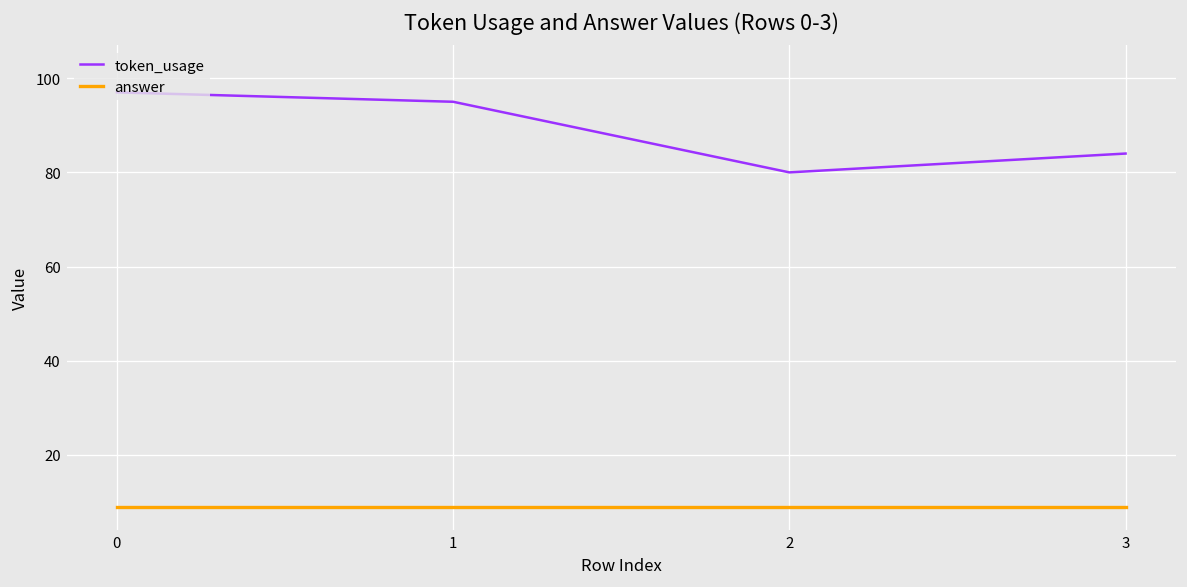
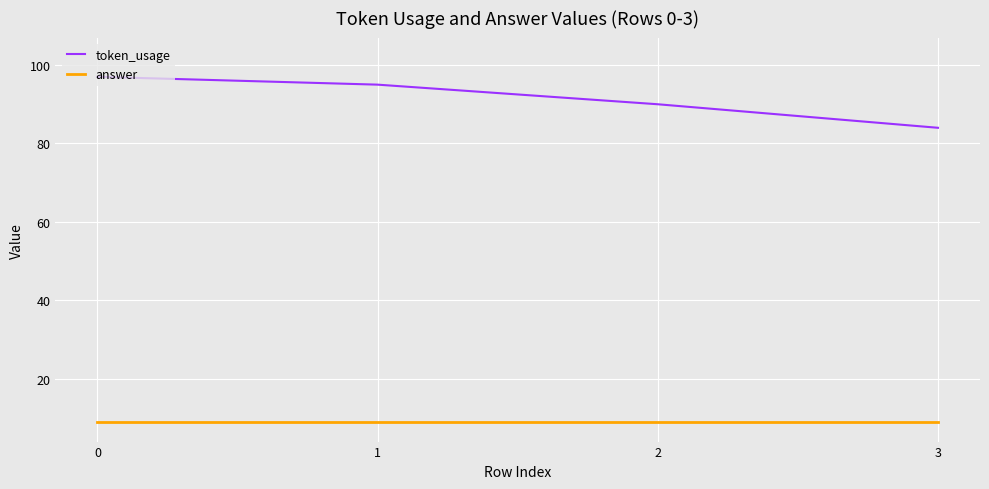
  {
    "token_usage": {
      "1": 95,
-     "2": 80,
+     "2": 90,
      "3": 84
    },
    "answer": {
      "0": 9,
      "1": 9,
      "2": 9,
      "3": 9
    }
  }
